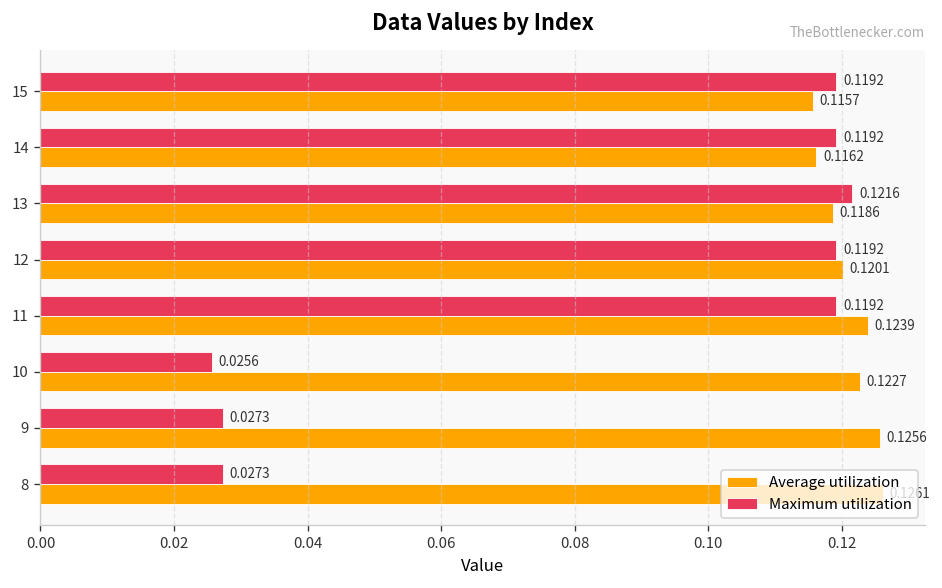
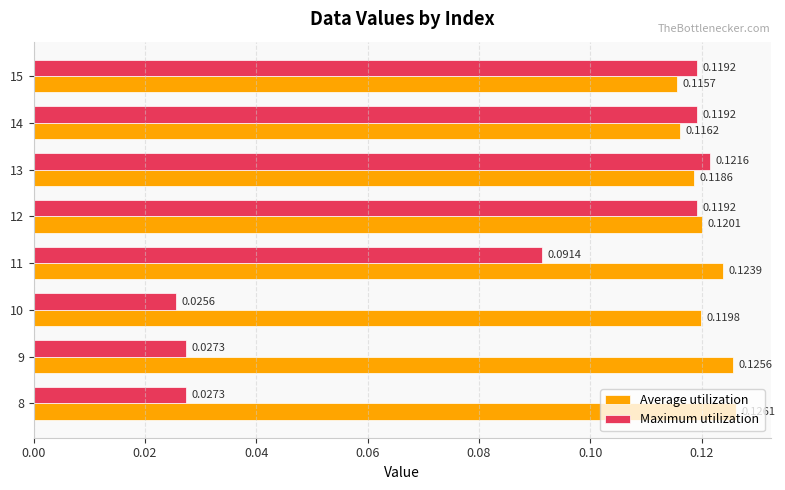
  {
    "Average utilization": {
      "15": 0.1157,
      "14": 0.1162,
      "13": 0.1186,
      "12": 0.1201,
      "11": 0.1239,
-     "10": 0.1227,
+     "10": 0.1198,
      "9": 0.1256
    },
    "Maximum utilization": {
      "15": 0.1192,
      "14": 0.1192,
      "13": 0.1216,
      "12": 0.1192,
-     "11": 0.1192,
+     "11": 0.0914,
      "10": 0.0256,
      "9": 0.0273,
      "8": 0.0273
    }
  }
